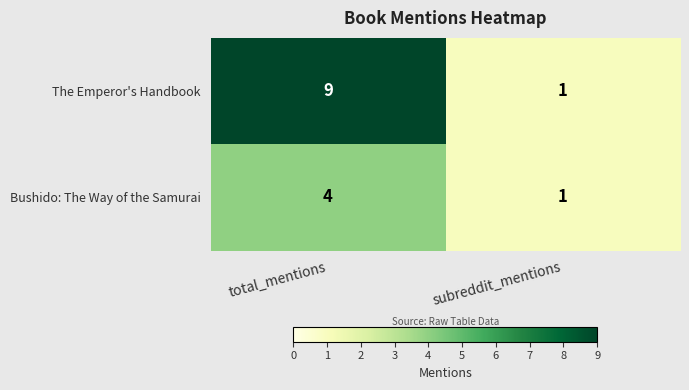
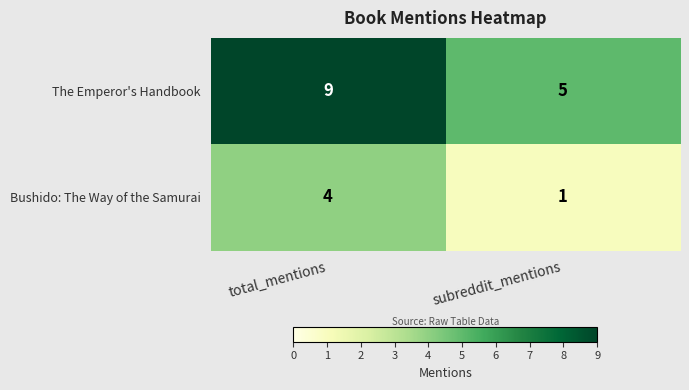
  {
    "The Emperor's Handbook": {
      "total_mentions": 9,
-     "subreddit_mentions": 1
+     "subreddit_mentions": 5
    },
    "Bushido: The Way of the Samurai": {
      "total_mentions": 4,
      "subreddit_mentions": 1
    }
  }
